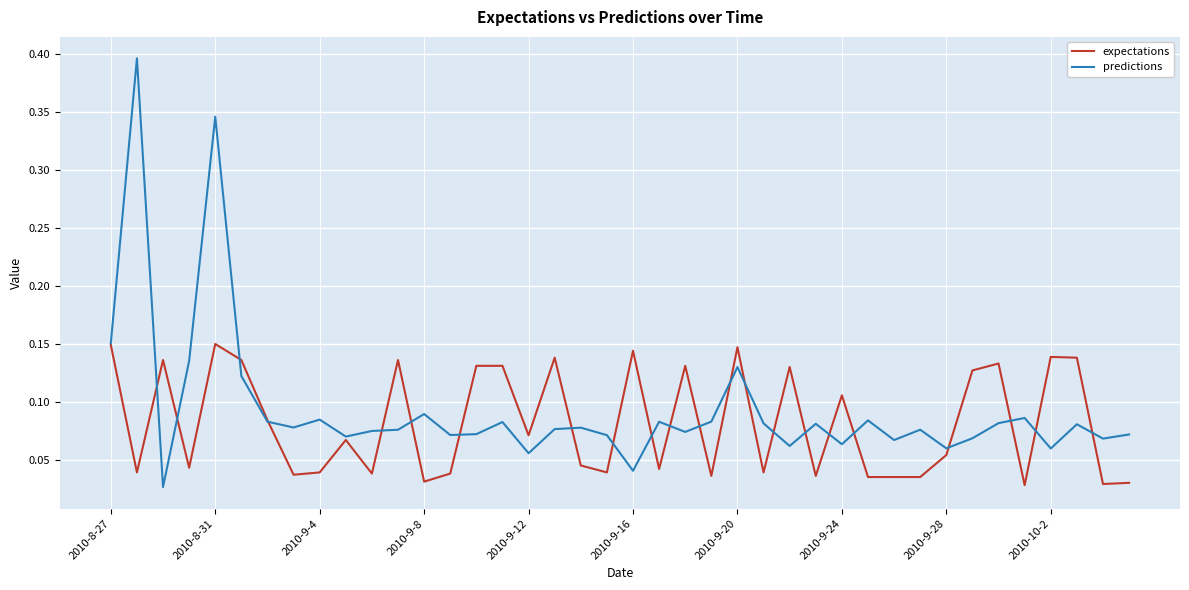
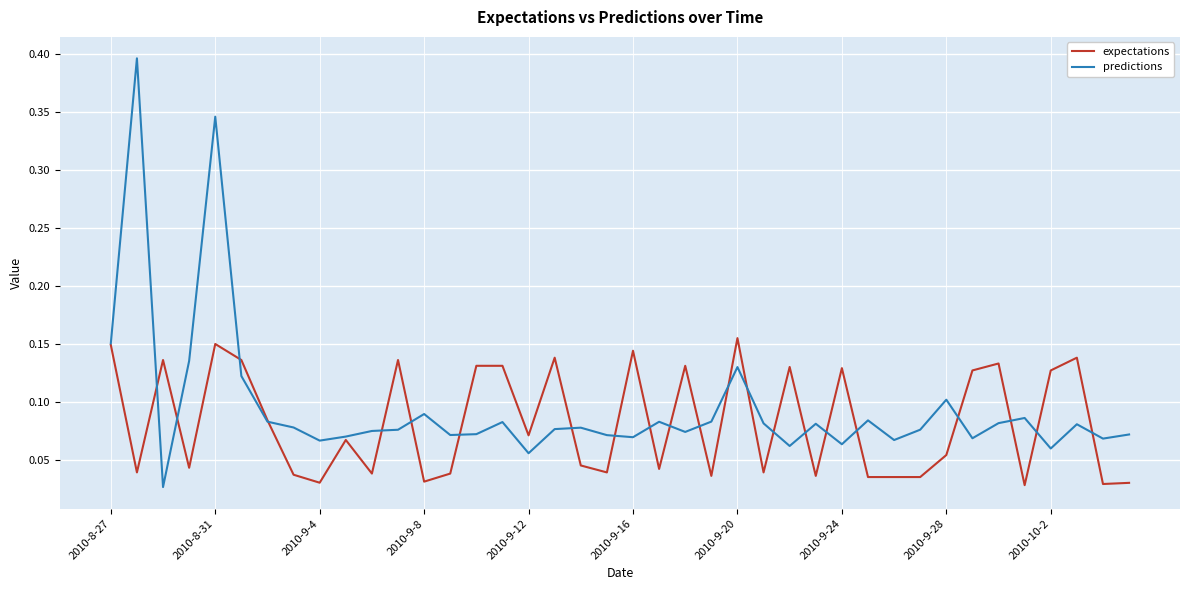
  {
    "expectations": {
      "2010-8-31": 0.150,
-     "2010-9-4": 0.039,
+     "2010-9-4": 0.030,
      "2010-9-8": 0.031,
      "2010-9-12": 0.071,
      "2010-9-16": 0.144,
-     "2010-9-20": 0.147,
-     "2010-9-24": 0.106,
+     "2010-9-20": 0.155,
+     "2010-9-24": 0.129,
      "2010-9-28": 0.054,
-     "2010-10-2": 0.139
+     "2010-10-2": 0.127
    },
    "predictions": {
      "2010-8-31": 0.346,
-     "2010-9-4": 0.085,
+     "2010-9-4": 0.066,
      "2010-9-8": 0.089,
      "2010-9-12": 0.056,
-     "2010-9-16": 0.040,
+     "2010-9-16": 0.069,
      "2010-9-20": 0.130,
      "2010-9-24": 0.063,
-     "2010-9-28": 0.060,
+     "2010-9-28": 0.102,
      "2010-10-2": 0.060
    }
  }
